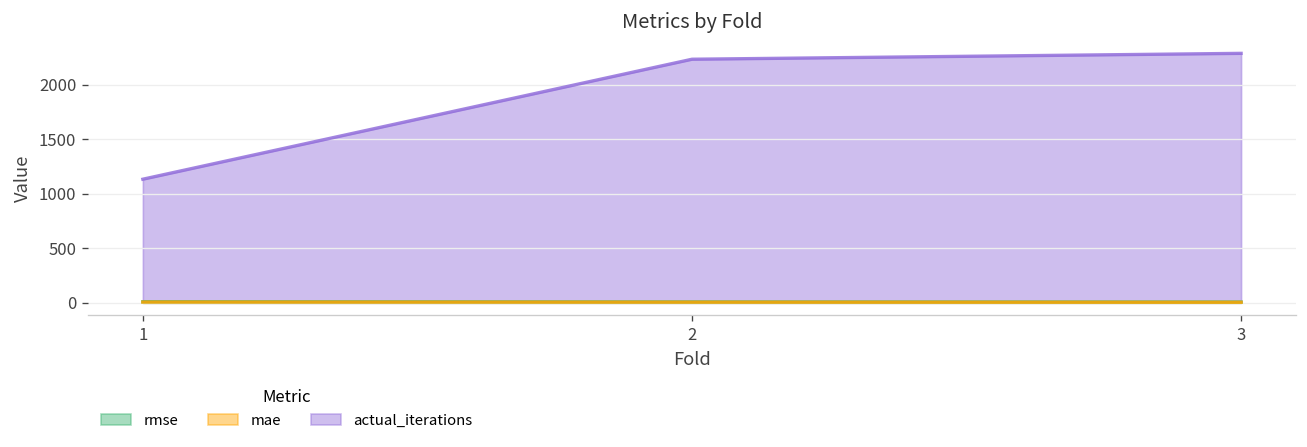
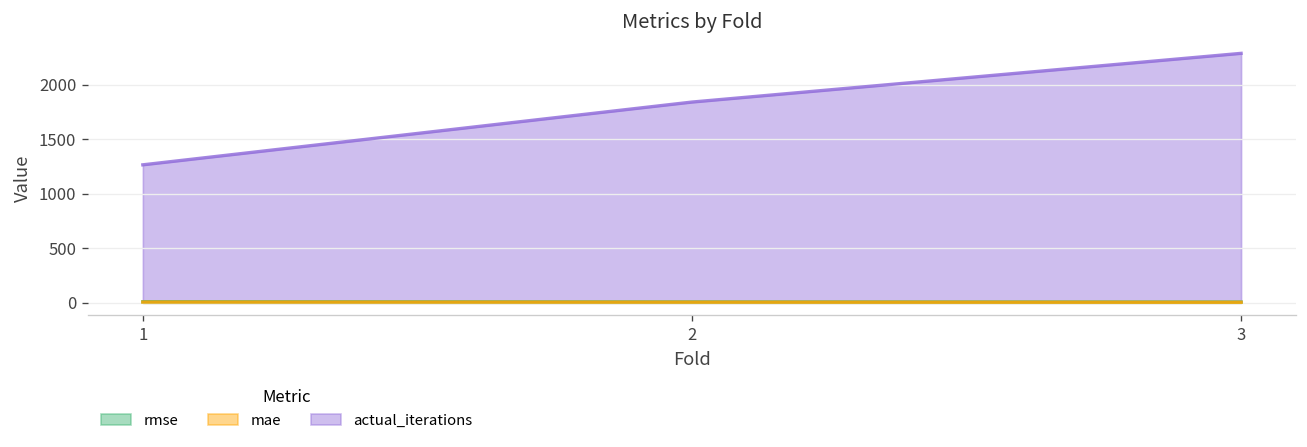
  {
    "mae": {
      "1": 0,
      "2": 0,
      "3": 0
    },
    "actual_iterations": {
-     "1": 1100,
-     "2": 2200,
+     "1": 1300,
+     "2": 1800,
      "3": 2300
    }
  }
